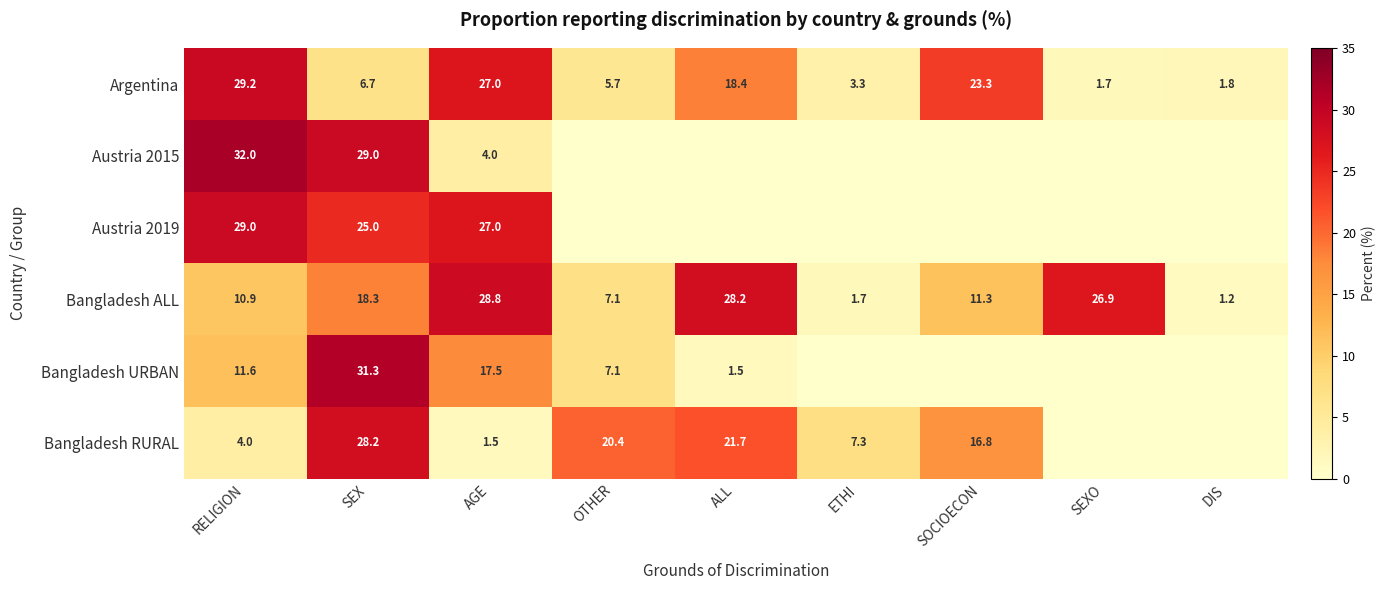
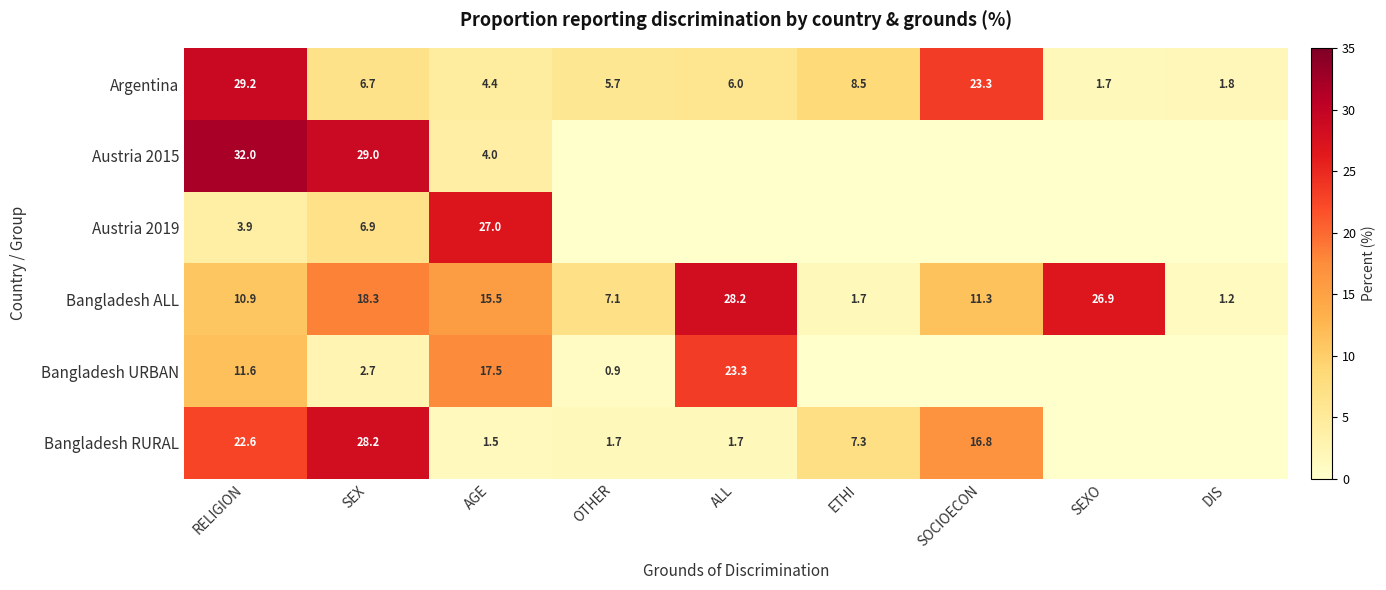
  {
    "Argentina": {
      "RELIGION": 29.2,
      "SEX": 6.7,
-     "AGE": 27.0,
+     "AGE": 4.4,
      "OTHER": 5.7,
-     "ALL": 18.4,
-     "ETHI": 3.3,
+     "ALL": 6.0,
+     "ETHI": 8.5,
      "SOCIOECON": 23.3,
      "SEXO": 1.7,
      "DIS": 1.8
    },
    "Austria 2015": {
      "RELIGION": 32.0,
      "SEX": 29.0,
      "AGE": 4.0
    },
    "Austria 2019": {
-     "RELIGION": 29.0,
-     "SEX": 25.0,
+     "RELIGION": 3.9,
+     "SEX": 6.9,
      "AGE": 27.0
    },
    "Bangladesh ALL": {
      "RELIGION": 10.9,
      "SEX": 18.3,
-     "AGE": 28.8,
+     "AGE": 15.5,
      "OTHER": 7.1,
      "ALL": 28.2,
      "ETHI": 1.7,
      "SOCIOECON": 11.3,
      "SEXO": 26.9,
      "DIS": 1.2
    },
    "Bangladesh URBAN": {
      "RELIGION": 11.6,
-     "SEX": 31.3,
+     "SEX": 2.7,
      "AGE": 17.5,
-     "OTHER": 7.1,
-     "ALL": 1.5
+     "OTHER": 0.9,
+     "ALL": 23.3
    },
    "Bangladesh RURAL": {
-     "RELIGION": 4.0,
+     "RELIGION": 22.6,
      "SEX": 28.2,
      "AGE": 1.5,
-     "OTHER": 20.4,
-     "ALL": 21.7,
+     "OTHER": 1.7,
+     "ALL": 1.7,
      "ETHI": 7.3,
      "SOCIOECON": 16.8
    }
  }
